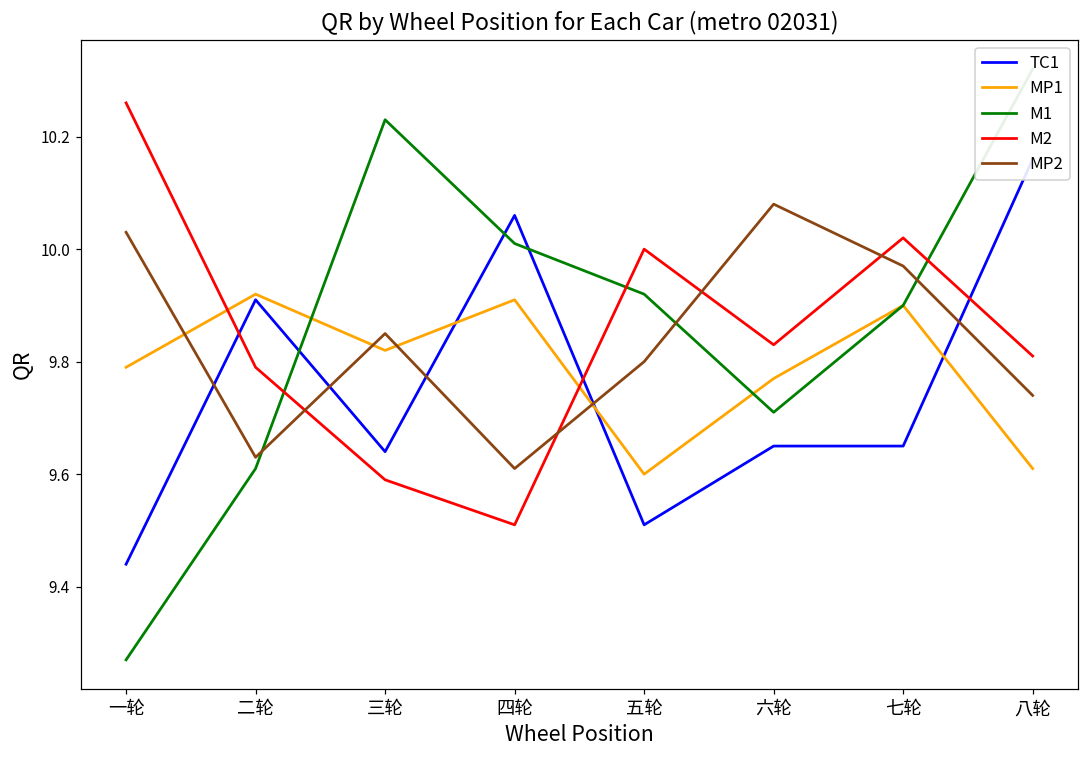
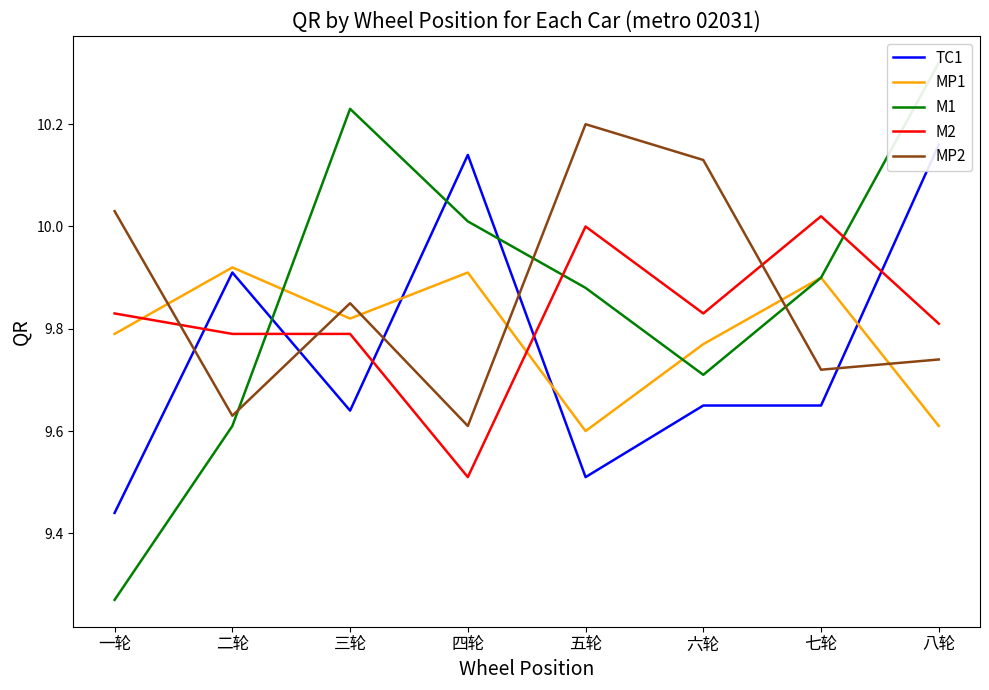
  {
    "TC1": {
      "一轮": 9.44,
      "二轮": 9.91,
      "三轮": 9.64,
-     "四轮": 10.06,
+     "四轮": 10.14,
      "五轮": 9.51,
      "六轮": 9.65,
      "七轮": 9.65
    },
    "MP1": {
      "一轮": 9.79,
      "二轮": 9.92,
      "三轮": 9.82,
      "四轮": 9.91,
      "五轮": 9.60,
      "六轮": 9.77,
      "八轮": 9.61
    },
    "M1": {
      "一轮": 9.27,
      "二轮": 9.61,
      "三轮": 10.23,
      "四轮": 10.01,
-     "五轮": 9.92,
+     "五轮": 9.88,
      "六轮": 9.71
    },
    "M2": {
-     "一轮": 10.26,
+     "一轮": 9.83,
      "二轮": 9.79,
-     "三轮": 9.59,
+     "三轮": 9.79,
      "四轮": 9.51,
      "五轮": 10.00,
      "六轮": 9.83,
      "七轮": 10.02,
      "八轮": 9.81
    },
    "MP2": {
      "一轮": 10.03,
      "二轮": 9.63,
      "三轮": 9.85,
      "四轮": 9.61,
-     "五轮": 9.8,
-     "六轮": 10.08,
-     "七轮": 9.97,
+     "五轮": 10.2,
+     "六轮": 10.13,
+     "七轮": 9.72,
      "八轮": 9.74
    }
  }
